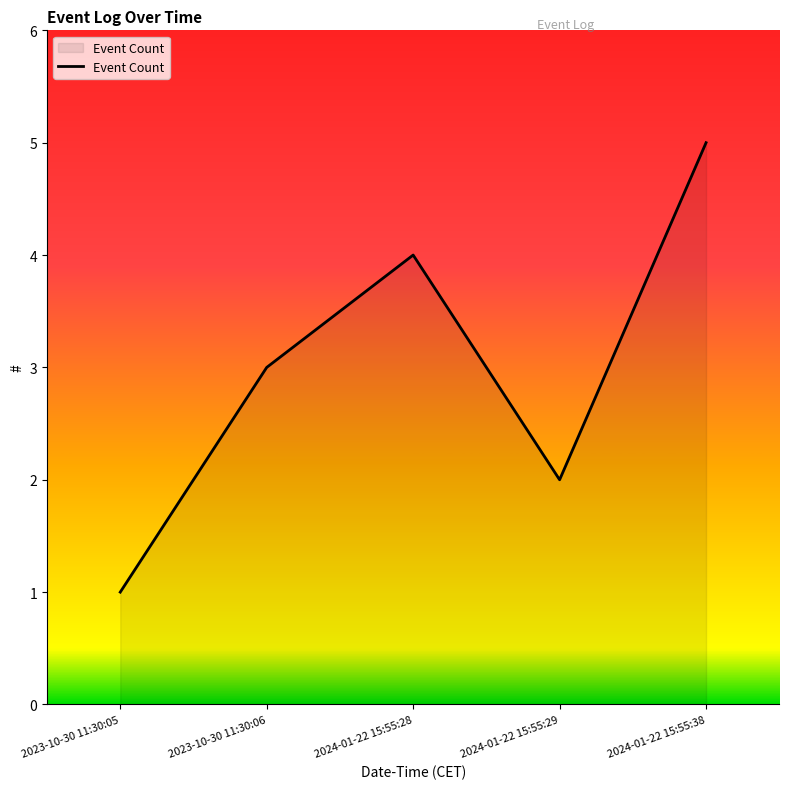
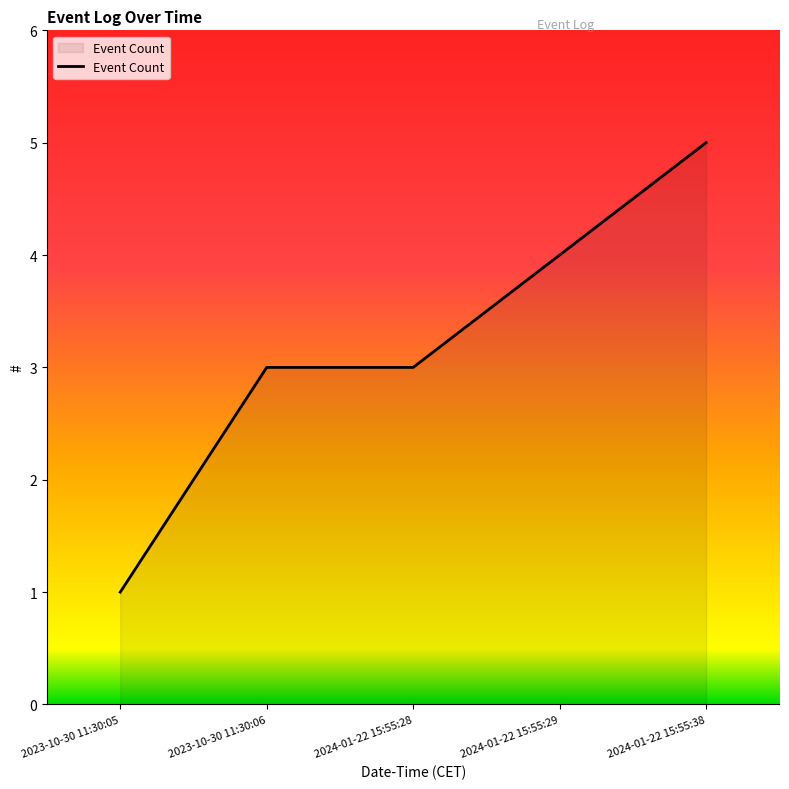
  {
    "2023-10-30 11:30:05": 1,
    "2023-10-30 11:30:06": 3,
-   "2024-01-22 15:55:28": 4,
-   "2024-01-22 15:55:29": 2,
+   "2024-01-22 15:55:28": 3,
+   "2024-01-22 15:55:29": 4,
    "2024-01-22 15:55:38": 5
  }
